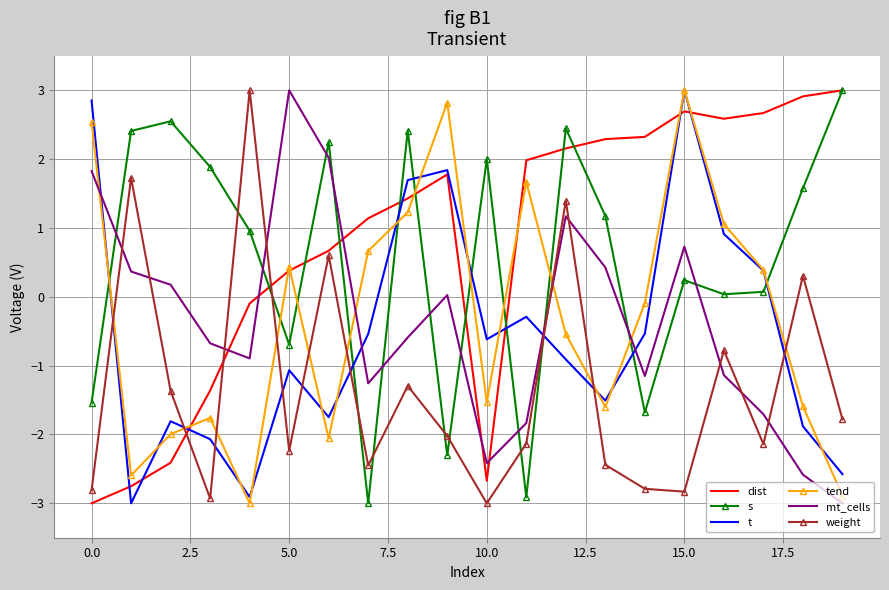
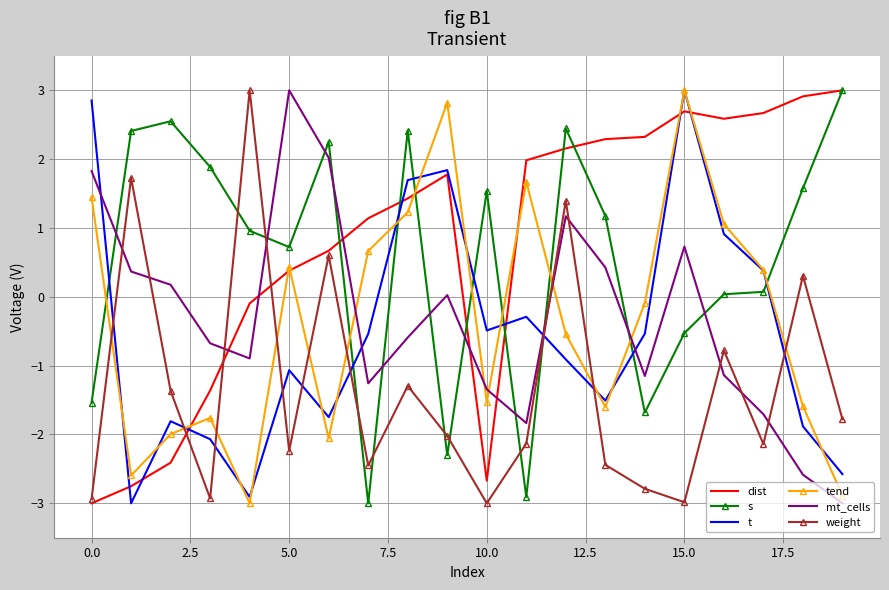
  {
    "dist": {
      "0.0": -3.0,
      "5.0": 0.4,
      "10.0": -2.7,
      "15.0": 2.7
    },
    "s": {
      "0.0": -1.5,
-     "5.0": -0.7,
-     "10.0": 2.0,
-     "15.0": 0.2
+     "5.0": 0.7,
+     "10.0": 1.5,
+     "15.0": -0.5
    },
    "t": {
      "0.0": 2.9,
      "5.0": -1.1,
-     "10.0": -0.6
+     "10.0": -0.5
    },
    "tend": {
-     "0.0": 2.5,
+     "0.0": 1.4,
      "5.0": 0.4,
      "10.0": -1.5
    },
    "mt_cells": {
      "0.0": 1.8,
      "5.0": 3.0,
-     "10.0": -2.4,
+     "10.0": -1.3,
      "15.0": 0.7
    },
    "weight": {
-     "0.0": -2.8,
+     "0.0": -2.9,
      "5.0": -2.2,
      "10.0": -3.0,
-     "15.0": -2.8
+     "15.0": -3.0
    }
  }
